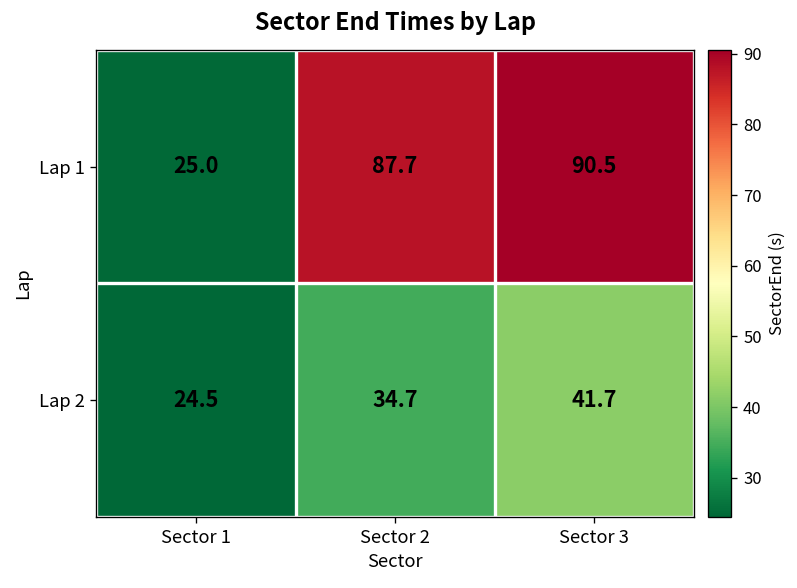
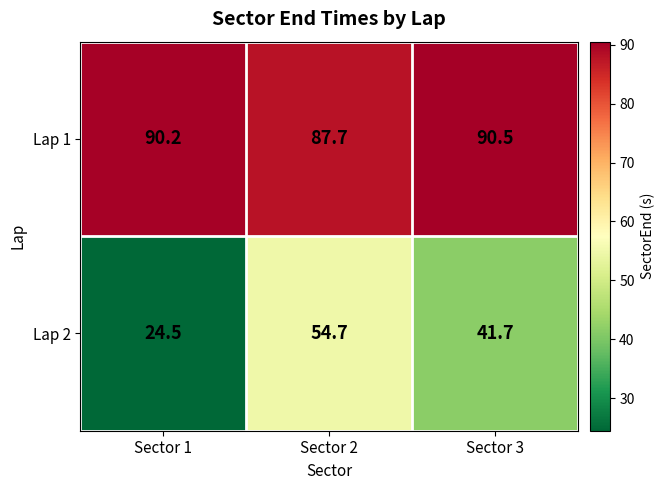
  {
    "Lap 1": {
-     "Sector 1": 25.0,
+     "Sector 1": 90.2,
      "Sector 2": 87.7,
      "Sector 3": 90.5
    },
    "Lap 2": {
      "Sector 1": 24.5,
-     "Sector 2": 34.7,
+     "Sector 2": 54.7,
      "Sector 3": 41.7
    }
  }
